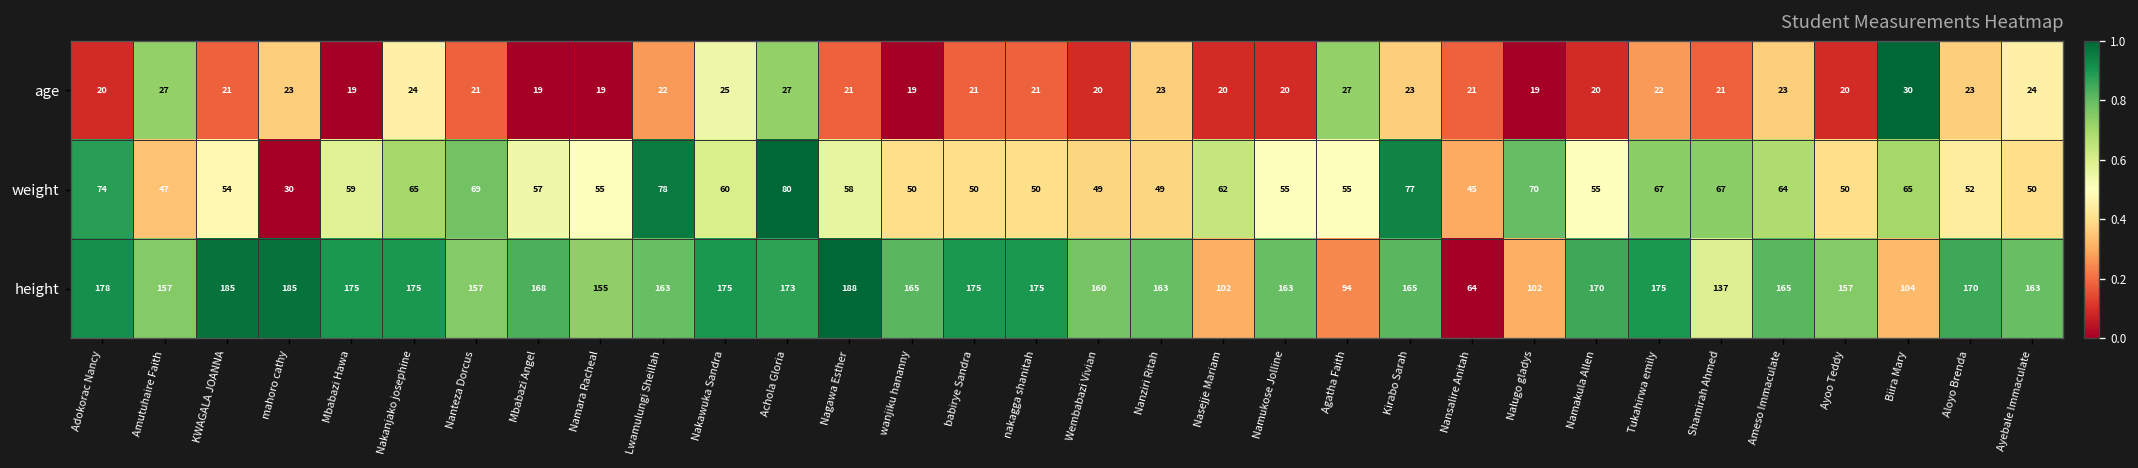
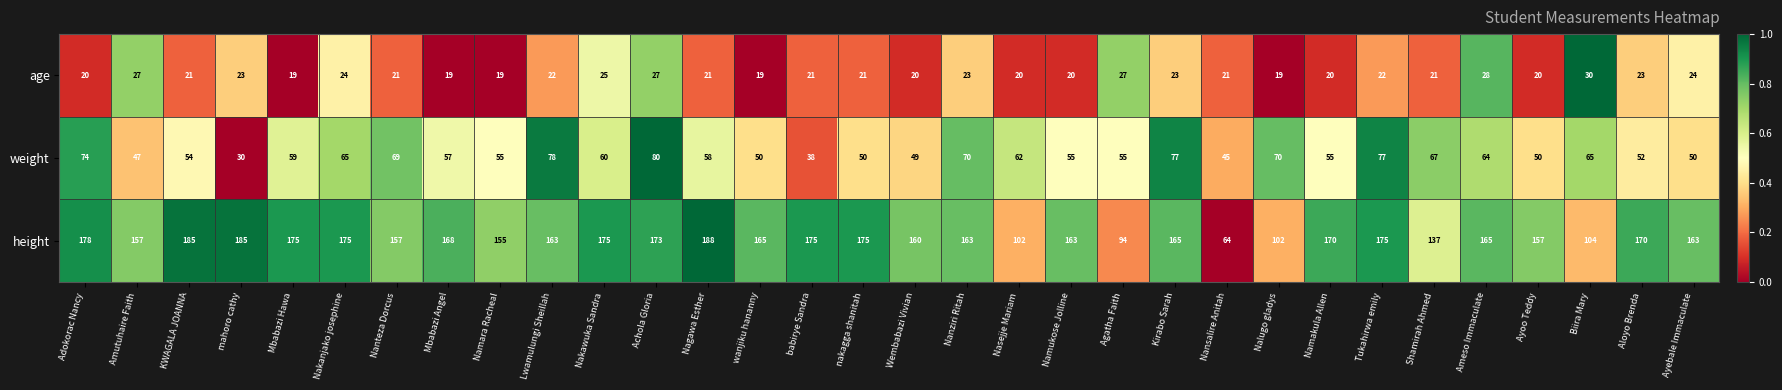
  {
    "age": {
      "Adokorac Nancy": 20,
      "Amutuhaire Faith": 27,
      "KWAGALA JOANNA": 21,
      "mahoro cathy": 23,
      "Mbabazi Hawa": 19,
      "Nakanjako josephine": 24,
      "Nanteza Dorcus": 21,
      "Mbabazi Angel": 19,
      "Namara Racheal": 19,
      "Lwamulungi Sheillah": 22,
      "Nakawuka Sandra": 25,
      "Achola Gloria": 27,
      "Nagawa Esther": 21,
      "wanjiku hananny": 19,
      "babirye Sandra": 21,
      "nakagga shanitah": 21,
      "Wembabazi Vivian": 20,
      "Nanziri Ritah": 23,
      "Nasejje Mariam": 20,
      "Namukose Jolline": 20,
      "Agatha Faith": 27,
      "Kirabo Sarah": 23,
      "Nansalire Anitah": 21,
      "Nalugo gladys": 19,
      "Namakula Allen": 20,
      "Tukahirwa emily": 22,
      "Shamirah Ahmed": 21,
-     "Ameso Immaculate": 23,
+     "Ameso Immaculate": 28,
      "Ayoo Teddy": 20,
      "Biira Mary": 30,
      "Aloyo Brenda": 23,
      "Ayebale Immaculate": 24
    },
    "weight": {
      "Adokorac Nancy": 74,
      "Amutuhaire Faith": 47,
      "KWAGALA JOANNA": 54,
      "mahoro cathy": 30,
      "Mbabazi Hawa": 59,
      "Nakanjako josephine": 65,
      "Nanteza Dorcus": 69,
      "Mbabazi Angel": 57,
      "Namara Racheal": 55,
      "Lwamulungi Sheillah": 78,
      "Nakawuka Sandra": 60,
      "Achola Gloria": 80,
      "Nagawa Esther": 58,
      "wanjiku hananny": 50,
-     "babirye Sandra": 50,
+     "babirye Sandra": 38,
      "nakagga shanitah": 50,
      "Wembabazi Vivian": 49,
-     "Nanziri Ritah": 49,
+     "Nanziri Ritah": 70,
      "Nasejje Mariam": 62,
      "Namukose Jolline": 55,
      "Agatha Faith": 55,
      "Kirabo Sarah": 77,
      "Nansalire Anitah": 45,
      "Nalugo gladys": 70,
      "Namakula Allen": 55,
-     "Tukahirwa emily": 67,
+     "Tukahirwa emily": 77,
      "Shamirah Ahmed": 67,
      "Ameso Immaculate": 64,
      "Ayoo Teddy": 50,
      "Biira Mary": 65,
      "Aloyo Brenda": 52,
      "Ayebale Immaculate": 50
    },
    "height": {
      "Adokorac Nancy": 178,
      "Amutuhaire Faith": 157,
      "KWAGALA JOANNA": 185,
      "mahoro cathy": 185,
      "Mbabazi Hawa": 175,
      "Nakanjako josephine": 175,
      "Nanteza Dorcus": 157,
      "Mbabazi Angel": 168,
      "Namara Racheal": 155,
      "Lwamulungi Sheillah": 163,
      "Nakawuka Sandra": 175,
      "Achola Gloria": 173,
      "Nagawa Esther": 188,
      "wanjiku hananny": 165,
      "babirye Sandra": 175,
      "nakagga shanitah": 175,
      "Wembabazi Vivian": 160,
      "Nanziri Ritah": 163,
      "Nasejje Mariam": 102,
      "Namukose Jolline": 163,
      "Agatha Faith": 94,
      "Kirabo Sarah": 165,
      "Nansalire Anitah": 64,
      "Nalugo gladys": 102,
      "Namakula Allen": 170,
      "Tukahirwa emily": 175,
      "Shamirah Ahmed": 137,
      "Ameso Immaculate": 165,
      "Ayoo Teddy": 157,
      "Biira Mary": 104,
      "Aloyo Brenda": 170,
      "Ayebale Immaculate": 163
    }
  }
